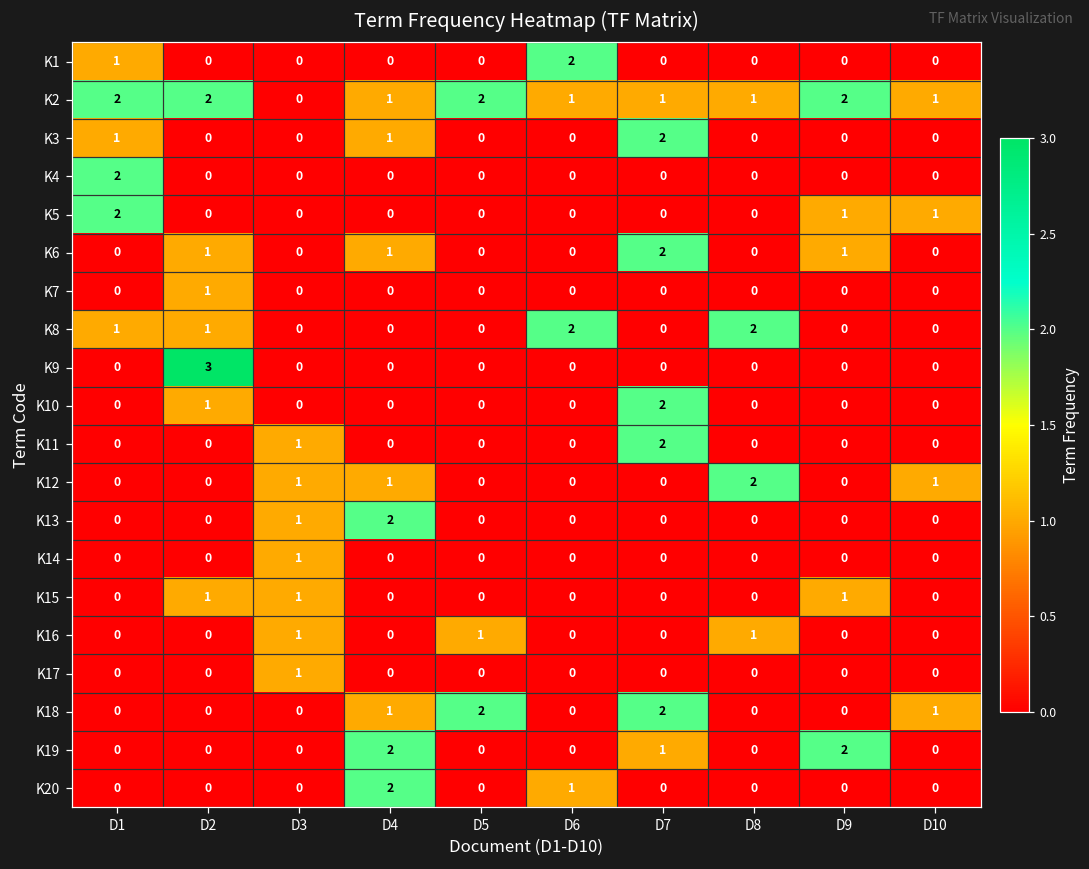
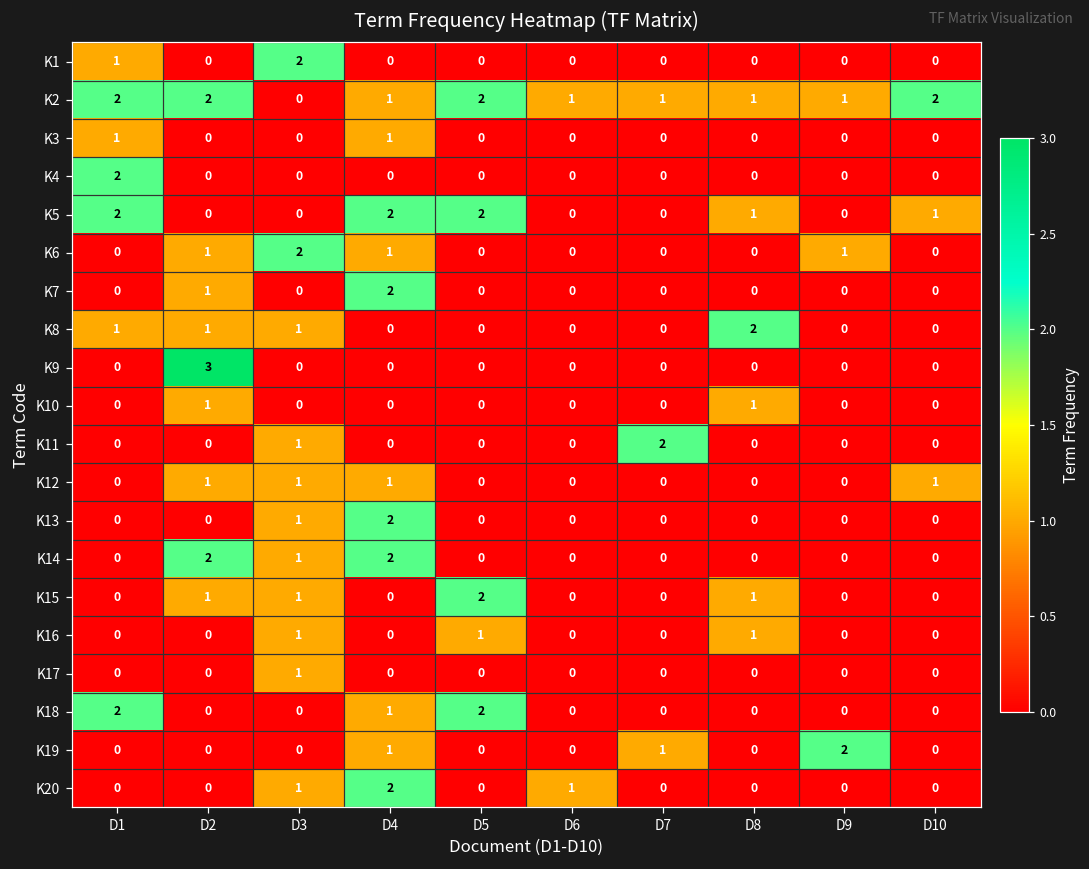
  {
    "K1": {
      "D1": 1,
      "D2": 0,
-     "D3": 0,
+     "D3": 2,
      "D4": 0,
      "D5": 0,
-     "D6": 2,
+     "D6": 0,
      "D7": 0,
      "D8": 0,
      "D9": 0,
      "D10": 0
    },
    "K2": {
      "D1": 2,
      "D2": 2,
      "D3": 0,
      "D4": 1,
      "D5": 2,
      "D6": 1,
      "D7": 1,
      "D8": 1,
-     "D9": 2,
-     "D10": 1
+     "D9": 1,
+     "D10": 2
    },
    "K3": {
      "D1": 1,
      "D2": 0,
      "D3": 0,
      "D4": 1,
      "D5": 0,
      "D6": 0,
-     "D7": 2,
+     "D7": 0,
      "D8": 0,
      "D9": 0,
      "D10": 0
    },
    "K4": {
      "D1": 2,
      "D2": 0,
      "D3": 0,
      "D4": 0,
      "D5": 0,
      "D6": 0,
      "D7": 0,
      "D8": 0,
      "D9": 0,
      "D10": 0
    },
    "K5": {
      "D1": 2,
      "D2": 0,
      "D3": 0,
-     "D4": 0,
-     "D5": 0,
+     "D4": 2,
+     "D5": 2,
      "D6": 0,
      "D7": 0,
-     "D8": 0,
-     "D9": 1,
+     "D8": 1,
+     "D9": 0,
      "D10": 1
    },
    "K6": {
      "D1": 0,
      "D2": 1,
-     "D3": 0,
+     "D3": 2,
      "D4": 1,
      "D5": 0,
      "D6": 0,
-     "D7": 2,
+     "D7": 0,
      "D8": 0,
      "D9": 1,
      "D10": 0
    },
    "K7": {
      "D1": 0,
      "D2": 1,
      "D3": 0,
-     "D4": 0,
+     "D4": 2,
      "D5": 0,
      "D6": 0,
      "D7": 0,
      "D8": 0,
      "D9": 0,
      "D10": 0
    },
    "K8": {
      "D1": 1,
      "D2": 1,
-     "D3": 0,
+     "D3": 1,
      "D4": 0,
      "D5": 0,
-     "D6": 2,
+     "D6": 0,
      "D7": 0,
      "D8": 2,
      "D9": 0,
      "D10": 0
    },
    "K9": {
      "D1": 0,
      "D2": 3,
      "D3": 0,
      "D4": 0,
      "D5": 0,
      "D6": 0,
      "D7": 0,
      "D8": 0,
      "D9": 0,
      "D10": 0
    },
    "K10": {
      "D1": 0,
      "D2": 1,
      "D3": 0,
      "D4": 0,
      "D5": 0,
      "D6": 0,
-     "D7": 2,
-     "D8": 0,
+     "D7": 0,
+     "D8": 1,
      "D9": 0,
      "D10": 0
    },
    "K11": {
      "D1": 0,
      "D2": 0,
      "D3": 1,
      "D4": 0,
      "D5": 0,
      "D6": 0,
      "D7": 2,
      "D8": 0,
      "D9": 0,
      "D10": 0
    },
    "K12": {
      "D1": 0,
-     "D2": 0,
+     "D2": 1,
      "D3": 1,
      "D4": 1,
      "D5": 0,
      "D6": 0,
      "D7": 0,
-     "D8": 2,
+     "D8": 0,
      "D9": 0,
      "D10": 1
    },
    "K13": {
      "D1": 0,
      "D2": 0,
      "D3": 1,
      "D4": 2,
      "D5": 0,
      "D6": 0,
      "D7": 0,
      "D8": 0,
      "D9": 0,
      "D10": 0
    },
    "K14": {
      "D1": 0,
-     "D2": 0,
+     "D2": 2,
      "D3": 1,
-     "D4": 0,
+     "D4": 2,
      "D5": 0,
      "D6": 0,
      "D7": 0,
      "D8": 0,
      "D9": 0,
      "D10": 0
    },
    "K15": {
      "D1": 0,
      "D2": 1,
      "D3": 1,
      "D4": 0,
-     "D5": 0,
+     "D5": 2,
      "D6": 0,
      "D7": 0,
-     "D8": 0,
-     "D9": 1,
+     "D8": 1,
+     "D9": 0,
      "D10": 0
    },
    "K16": {
      "D1": 0,
      "D2": 0,
      "D3": 1,
      "D4": 0,
      "D5": 1,
      "D6": 0,
      "D7": 0,
      "D8": 1,
      "D9": 0,
      "D10": 0
    },
    "K17": {
      "D1": 0,
      "D2": 0,
      "D3": 1,
      "D4": 0,
      "D5": 0,
      "D6": 0,
      "D7": 0,
      "D8": 0,
      "D9": 0,
      "D10": 0
    },
    "K18": {
-     "D1": 0,
+     "D1": 2,
      "D2": 0,
      "D3": 0,
      "D4": 1,
      "D5": 2,
      "D6": 0,
-     "D7": 2,
+     "D7": 0,
      "D8": 0,
      "D9": 0,
-     "D10": 1
+     "D10": 0
    },
    "K19": {
      "D1": 0,
      "D2": 0,
      "D3": 0,
-     "D4": 2,
+     "D4": 1,
      "D5": 0,
      "D6": 0,
      "D7": 1,
      "D8": 0,
      "D9": 2,
      "D10": 0
    },
    "K20": {
      "D1": 0,
      "D2": 0,
-     "D3": 0,
+     "D3": 1,
      "D4": 2,
      "D5": 0,
      "D6": 1,
      "D7": 0,
      "D8": 0,
      "D9": 0,
      "D10": 0
    }
  }
